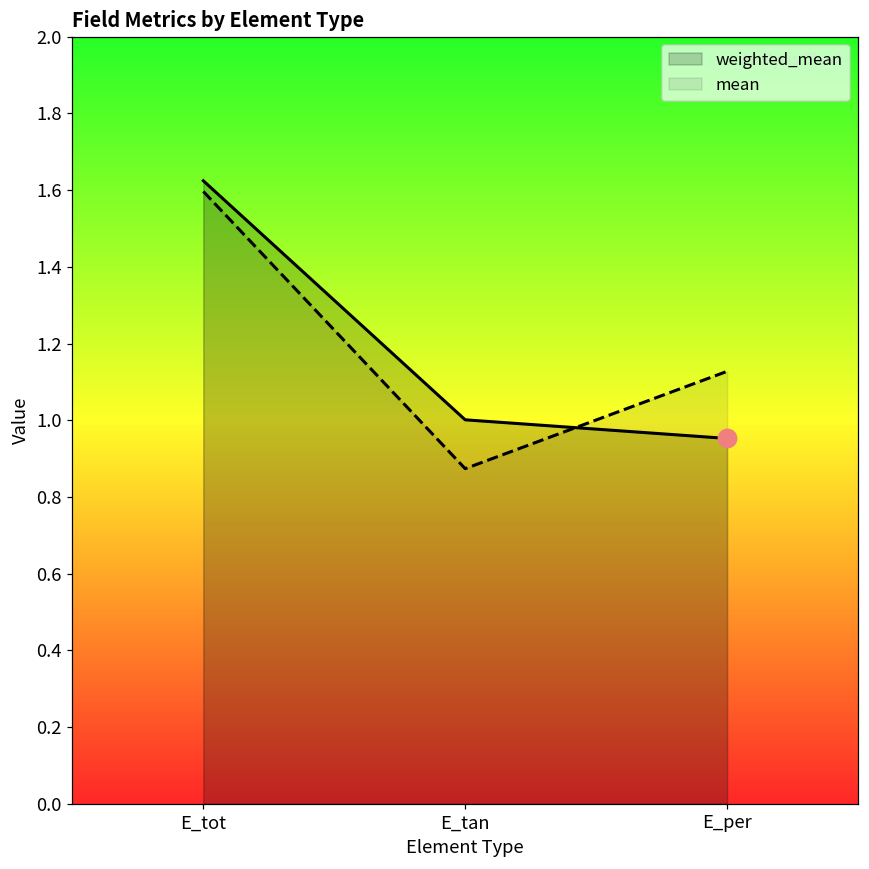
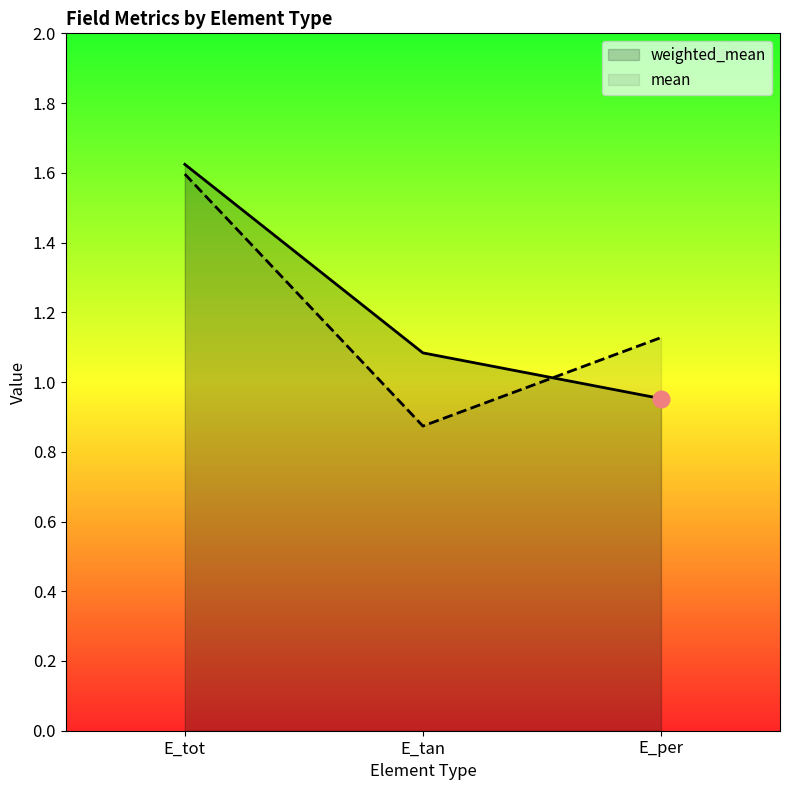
  {
    "weighted_mean": {
      "E_tot": 1.62,
-     "E_tan": 1.00
+     "E_tan": 1.08
    },
    "mean": {
      "E_tot": 1.60,
      "E_tan": 0.87,
      "E_per": 1.13
    }
  }
